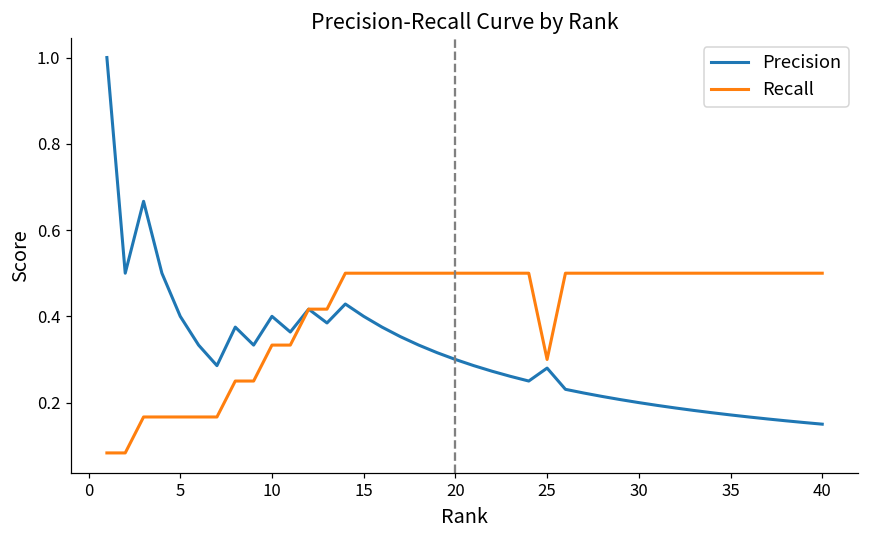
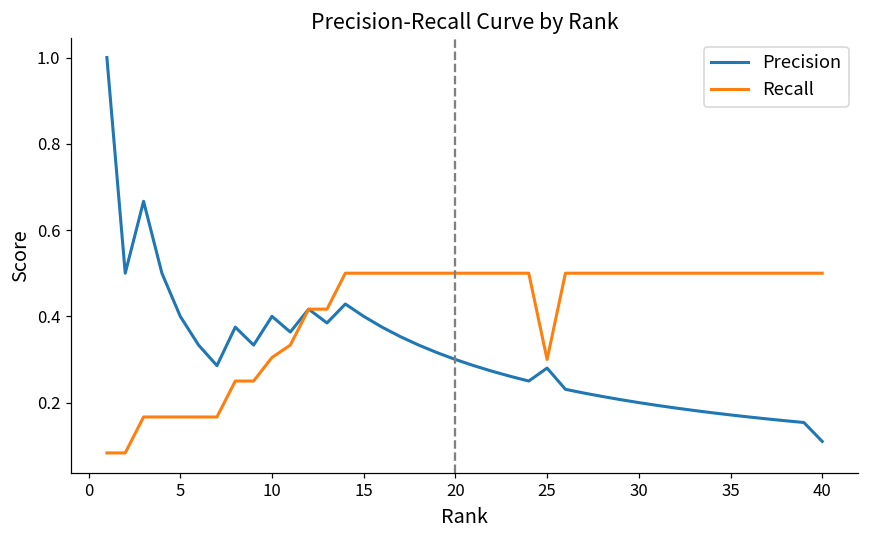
  {
    "Precision": {
      "5": 0.40,
      "10": 0.40,
      "15": 0.40,
      "20": 0.30,
      "25": 0.28,
      "30": 0.20,
      "35": 0.17,
-     "40": 0.15
+     "40": 0.11
    },
    "Recall": {
      "5": 0.17,
-     "10": 0.33,
+     "10": 0.30,
      "15": 0.50,
      "20": 0.50,
      "25": 0.30,
      "30": 0.50,
      "35": 0.50,
      "40": 0.50
    }
  }
